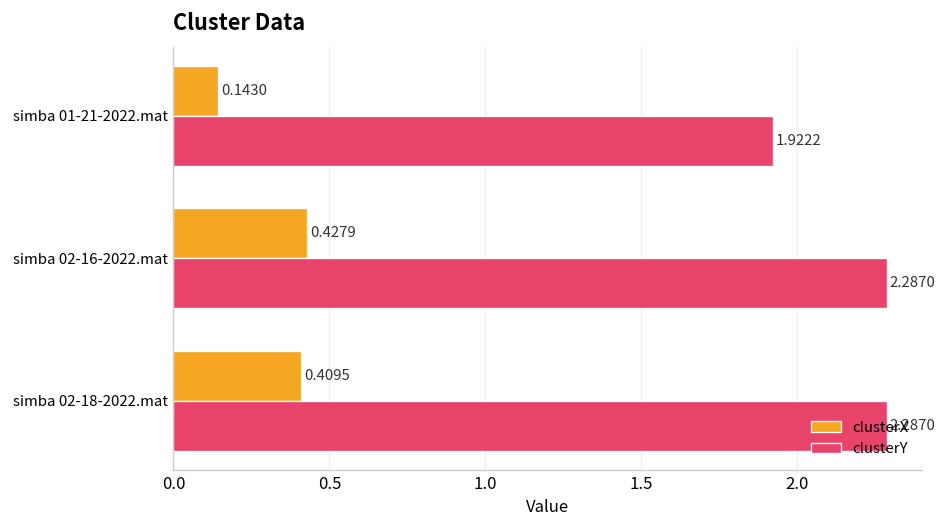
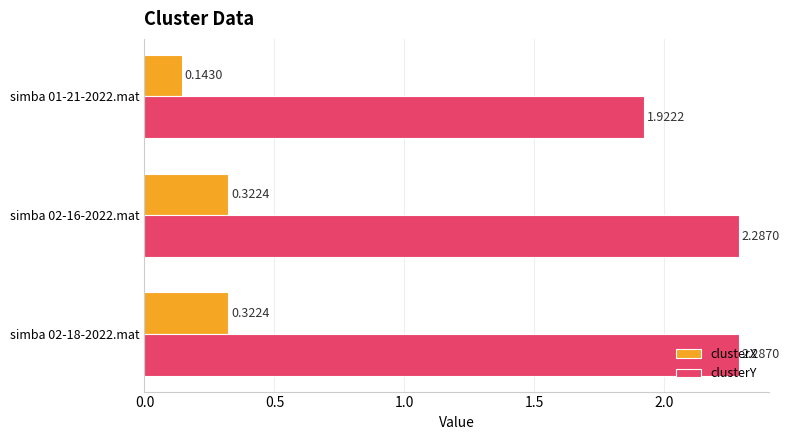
  {
    "clusterX": {
      "simba 01-21-2022.mat": 0.1430,
-     "simba 02-16-2022.mat": 0.4279,
-     "simba 02-18-2022.mat": 0.4095
+     "simba 02-16-2022.mat": 0.3224,
+     "simba 02-18-2022.mat": 0.3224
    },
    "clusterY": {
      "simba 01-21-2022.mat": 1.9222,
      "simba 02-16-2022.mat": 2.2870,
      "simba 02-18-2022.mat": 2.2870
    }
  }
